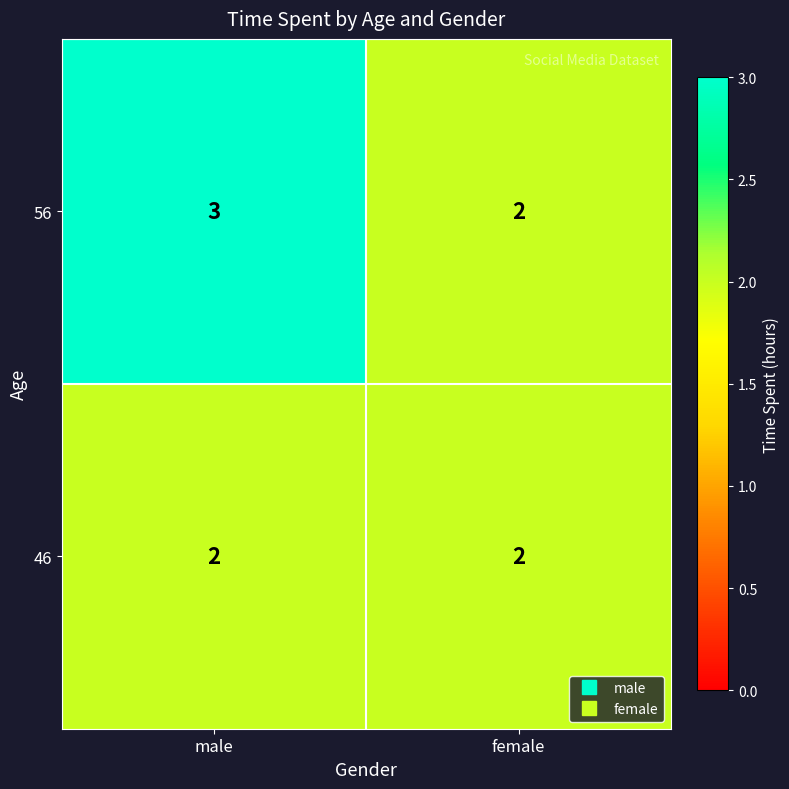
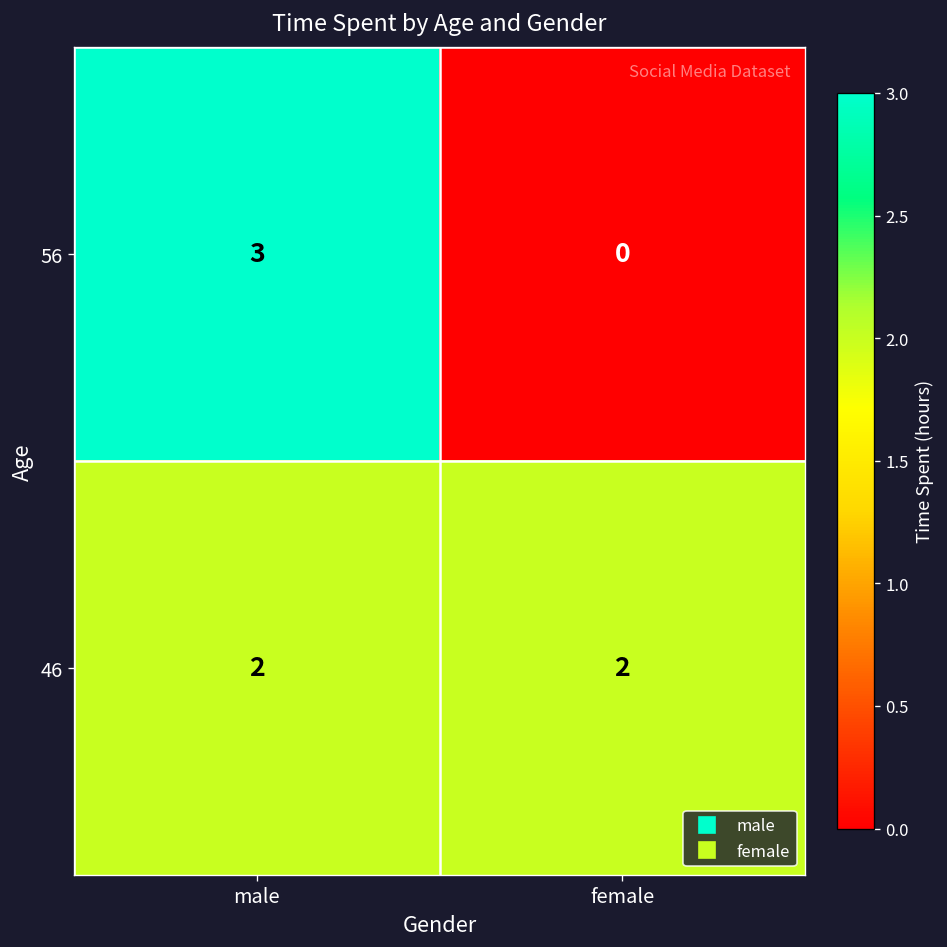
  {
    "56": {
      "male": 3,
-     "female": 2
+     "female": 0
    },
    "46": {
      "male": 2,
      "female": 2
    }
  }
